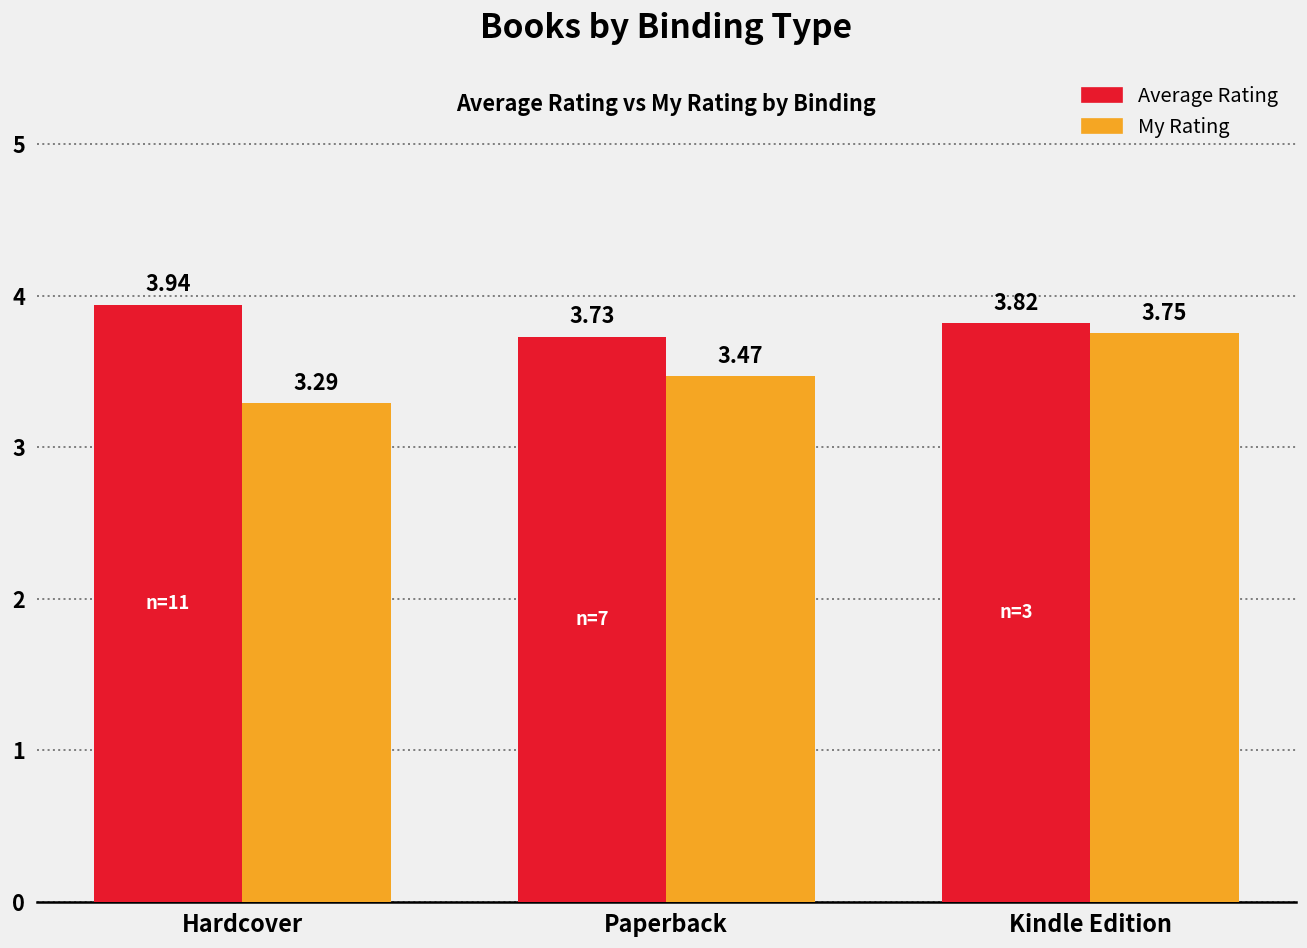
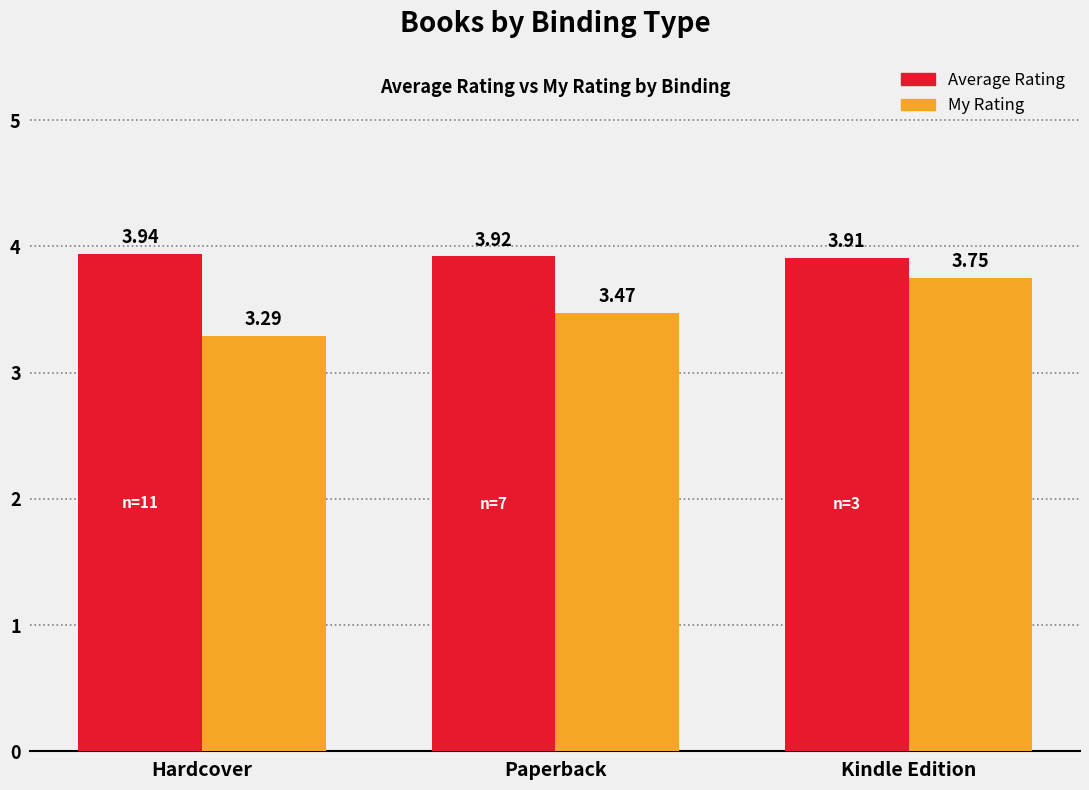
  {
    "Average Rating": {
      "Hardcover": 3.94,
-     "Paperback": 3.73,
-     "Kindle Edition": 3.82
+     "Paperback": 3.92,
+     "Kindle Edition": 3.91
    },
    "My Rating": {
      "Hardcover": 3.29,
      "Paperback": 3.47,
      "Kindle Edition": 3.75
    }
  }
